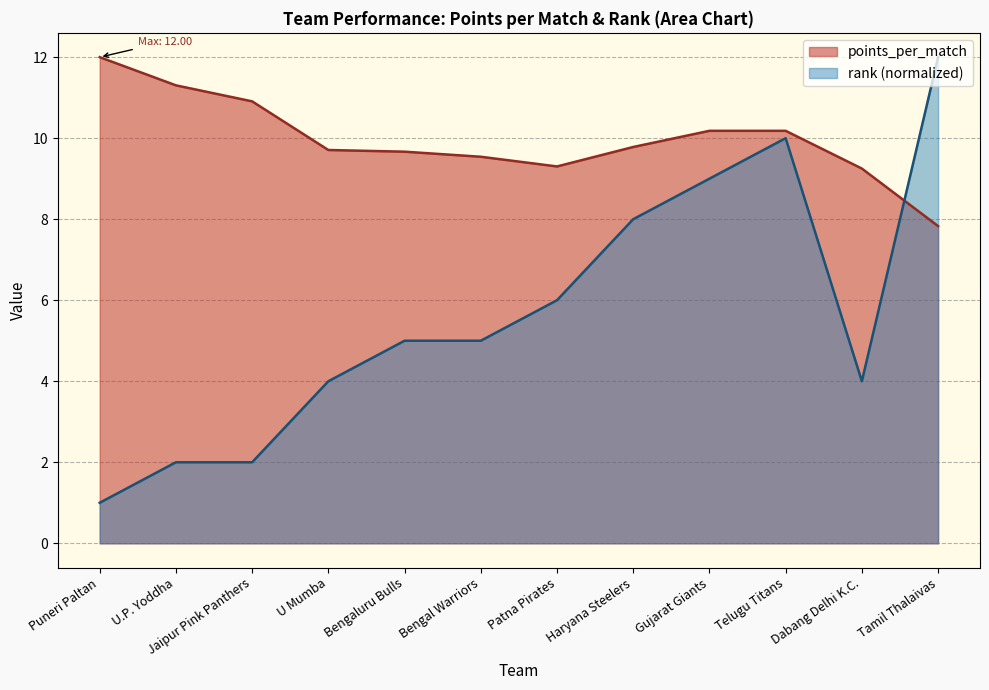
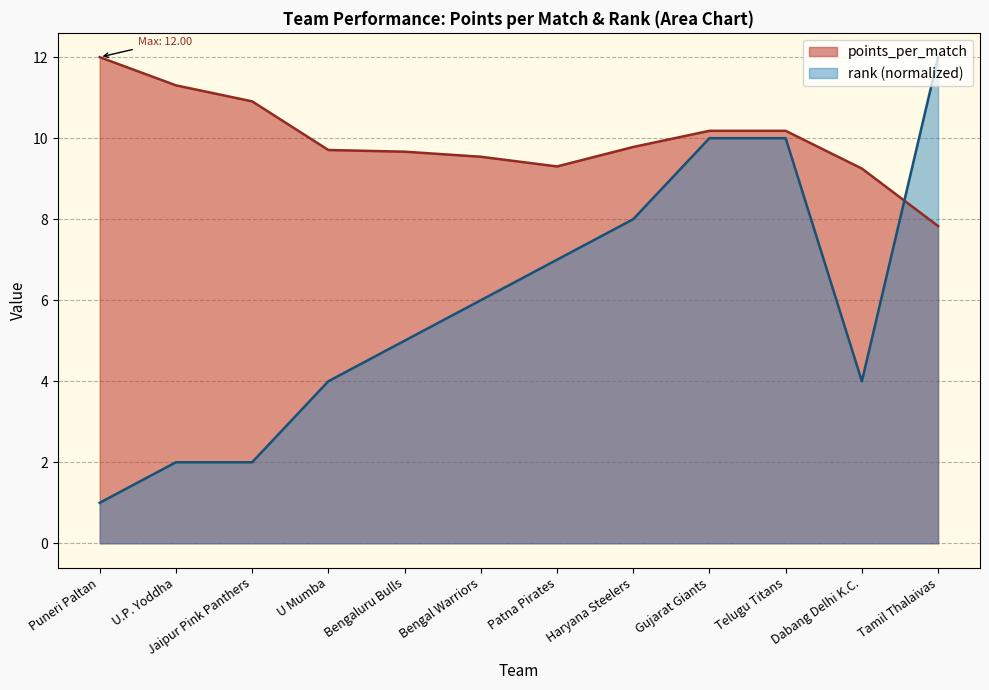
  {
    "points_per_match": {
      "Puneri Paltan": 12.00
    },
    "rank (normalized)": {
      "Puneri Paltan": 1,
      "U.P. Yoddha": 2,
      "Jaipur Pink Panthers": 2,
      "U Mumba": 4,
      "Bengaluru Bulls": 5,
-     "Bengal Warriors": 5,
-     "Patna Pirates": 6,
+     "Bengal Warriors": 6,
+     "Patna Pirates": 7,
      "Haryana Steelers": 8,
-     "Gujarat Giants": 9,
+     "Gujarat Giants": 10,
      "Telugu Titans": 10,
      "Dabang Delhi K.C.": 4
    }
  }
